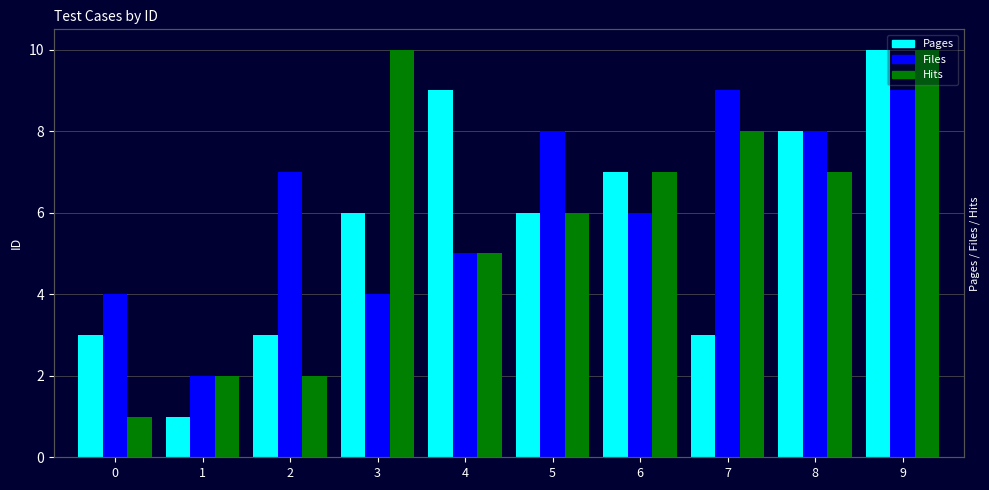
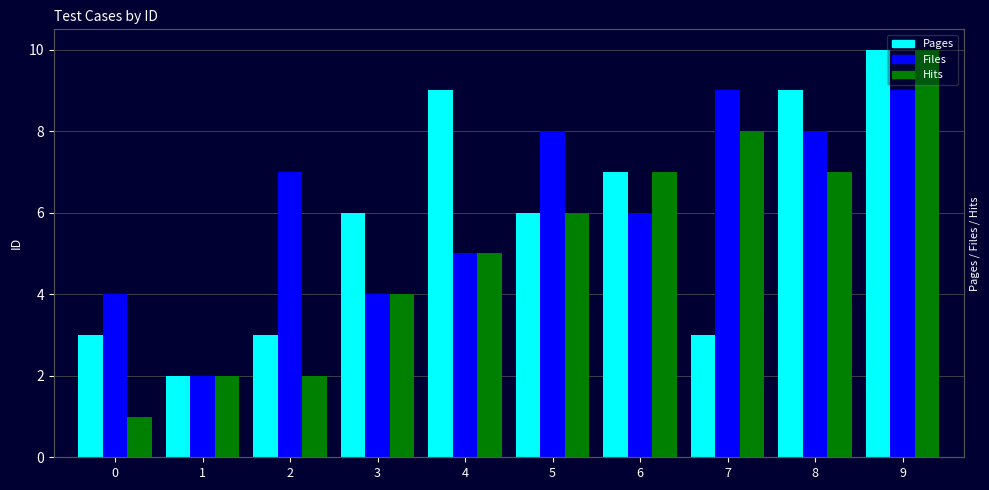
  {
    "Pages": {
      "0": 3,
-     "1": 1,
+     "1": 2,
      "2": 3,
      "3": 6,
      "4": 9,
      "5": 6,
      "6": 7,
      "7": 3,
-     "8": 8,
+     "8": 9,
      "9": 10
    },
    "Files": {
      "0": 4,
      "1": 2,
      "2": 7,
      "3": 4,
      "4": 5,
      "5": 8,
      "6": 6,
      "7": 9,
      "8": 8,
      "9": 9
    },
    "Hits": {
      "0": 1,
      "1": 2,
      "2": 2,
-     "3": 10,
+     "3": 4,
      "4": 5,
      "5": 6,
      "6": 7,
      "7": 8,
      "8": 7
    }
  }
